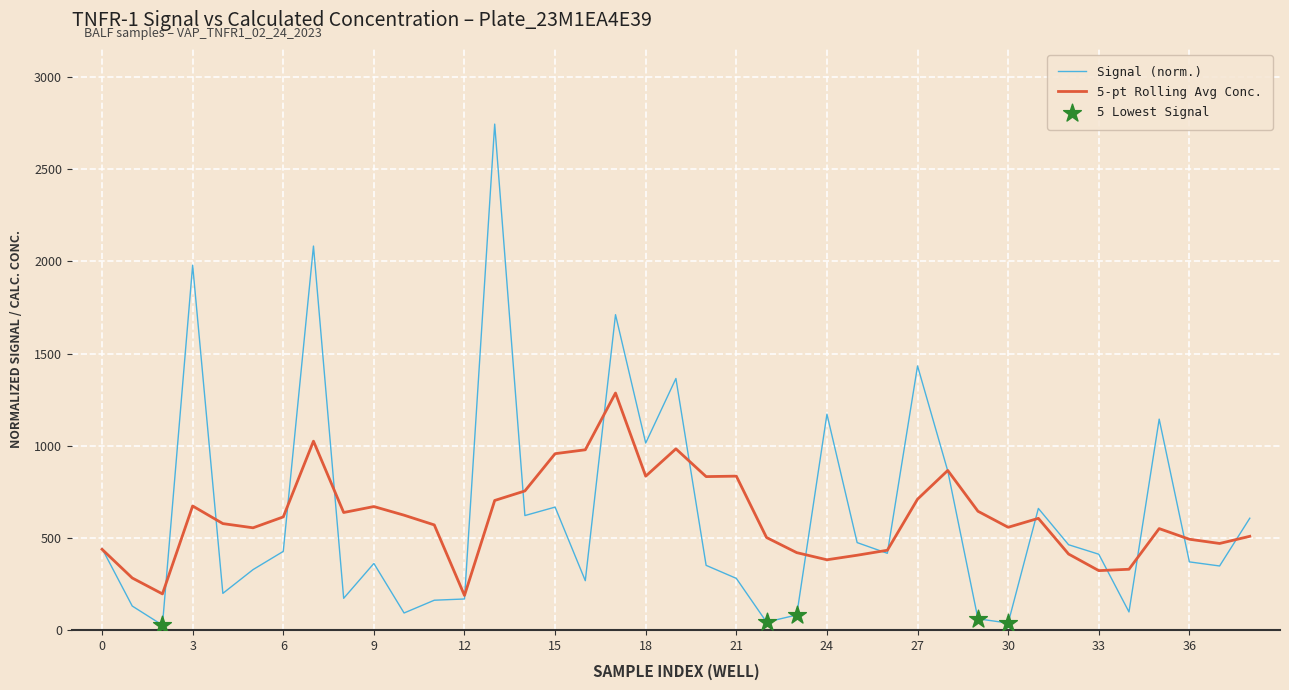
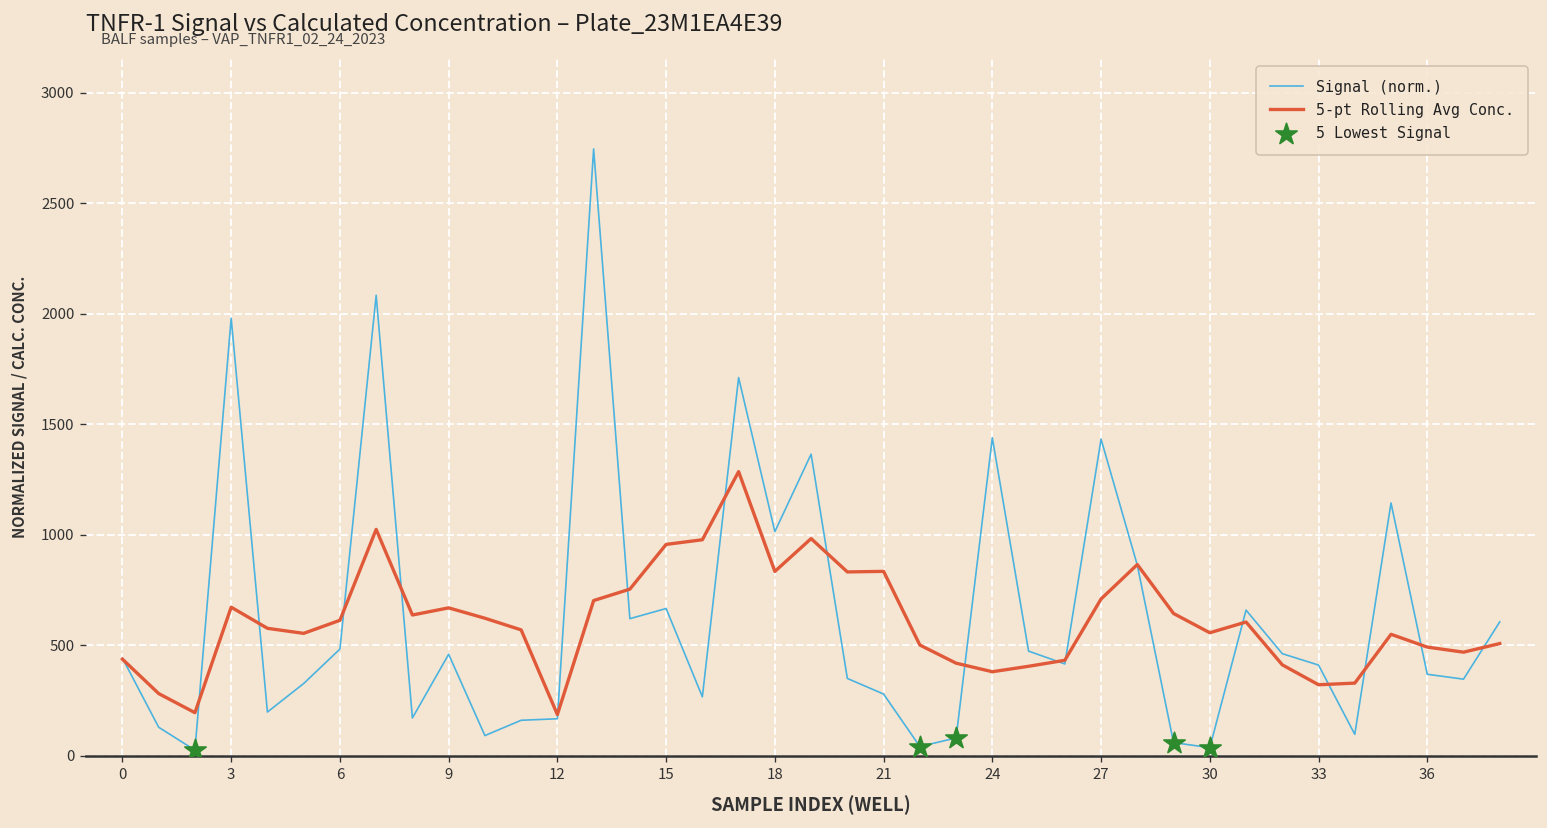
  {
    "Signal (norm.)": {
      "3": 1980,
-     "6": 430,
-     "9": 360,
+     "6": 480,
+     "9": 460,
      "12": 170,
      "15": 670,
      "18": 1010,
      "21": 280,
-     "24": 1170,
+     "24": 1440,
      "27": 1430,
      "33": 410,
      "36": 370
    },
    "5-pt Rolling Avg Conc.": {
      "3": 670,
      "6": 610,
      "9": 670,
      "12": 190,
      "15": 960,
      "18": 830,
      "21": 830,
      "24": 380,
      "27": 710,
      "30": 560,
      "33": 320,
      "36": 490
    }
  }
